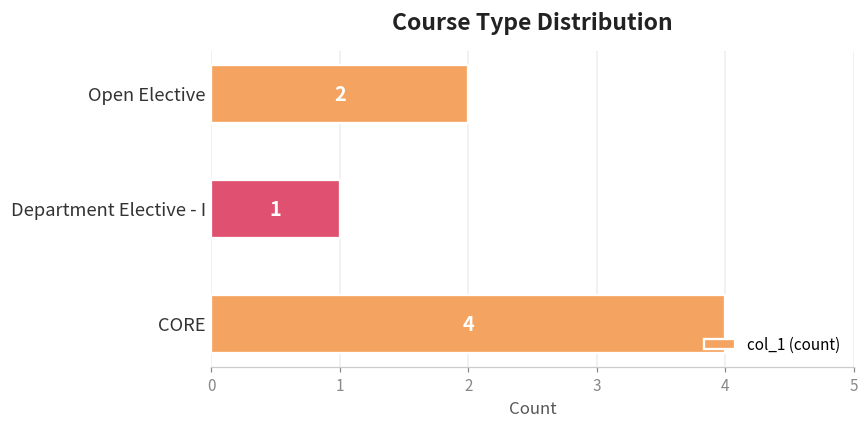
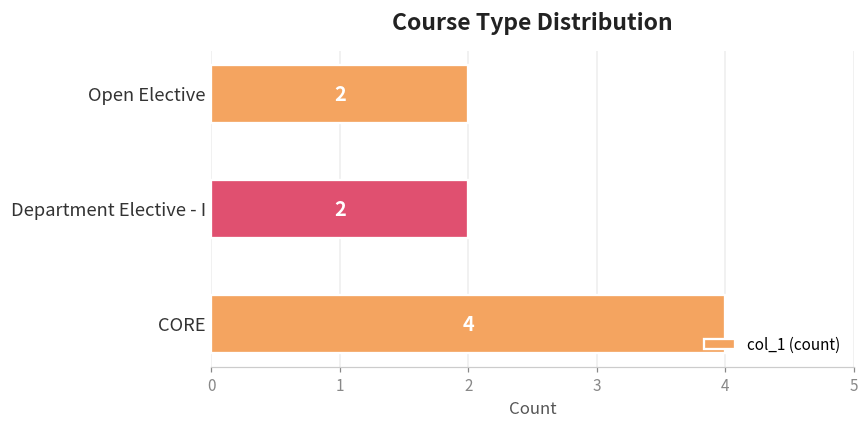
  {
    "Open Elective": 2,
-   "Department Elective - I": 1,
+   "Department Elective - I": 2,
    "CORE": 4
  }
